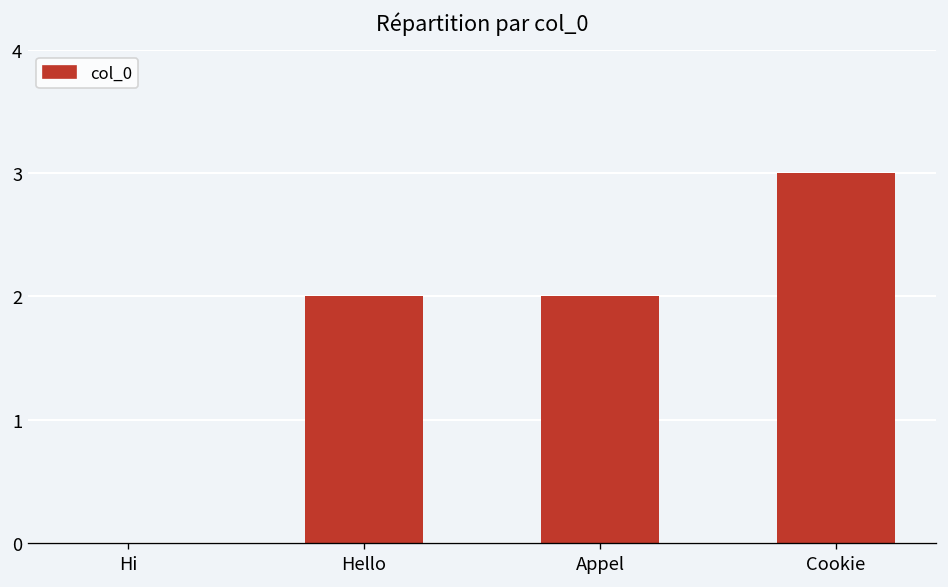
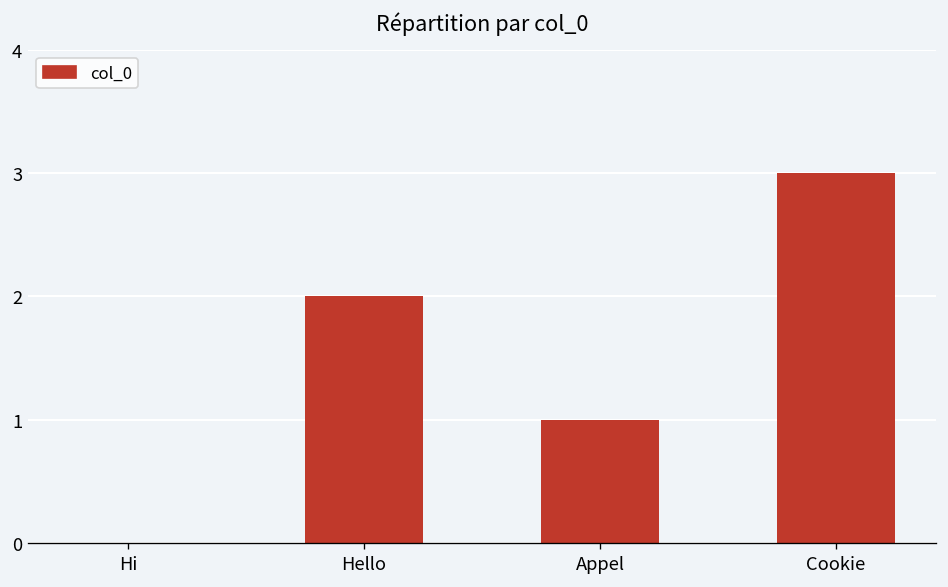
  {
    "Hi": 0,
    "Hello": 2,
-   "Appel": 2,
+   "Appel": 1,
    "Cookie": 3
  }
